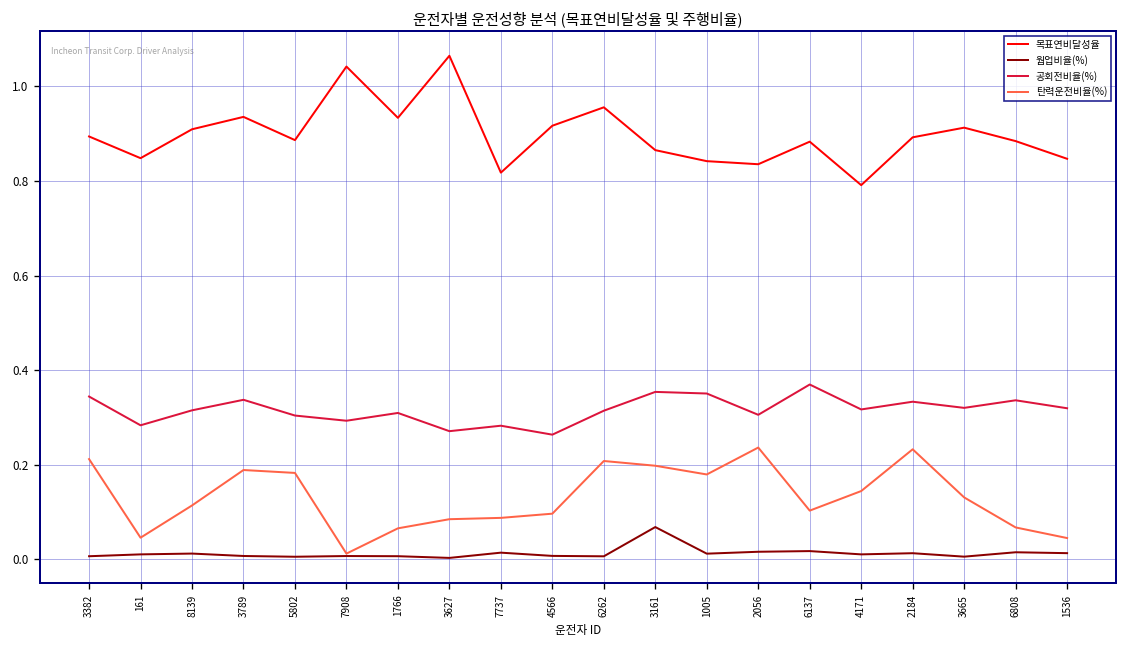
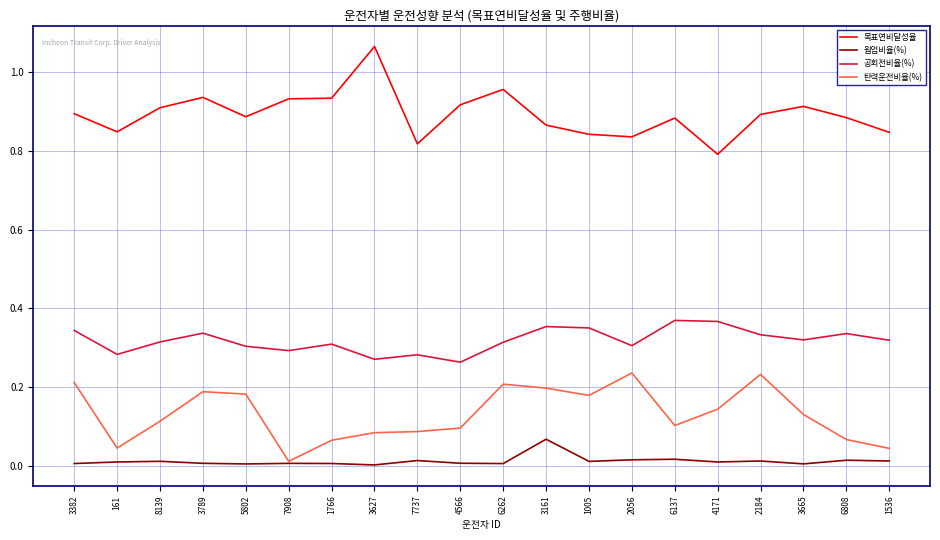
  {
    "목표연비달성율": {
      "3382": 0.89,
      "161": 0.85,
      "8139": 0.91,
      "3789": 0.94,
      "5802": 0.89,
-     "7908": 1.04,
+     "7908": 0.93,
      "1766": 0.93,
      "3627": 1.06,
      "7737": 0.82,
      "4566": 0.92,
      "6262": 0.96,
      "3161": 0.87,
      "1005": 0.84,
      "2056": 0.84,
      "6137": 0.88,
      "4171": 0.79,
      "2184": 0.89,
      "3665": 0.91,
      "6808": 0.88,
      "1536": 0.85
    },
    "웜업비율(%)": {
      "3382": 0.01,
      "161": 0.01,
      "8139": 0.01,
      "3789": 0.01,
      "5802": 0.01,
      "1766": 0.01,
      "3627": 0.00,
      "7737": 0.01,
      "4566": 0.01,
      "6262": 0.01,
      "3161": 0.07,
      "1005": 0.01,
      "2056": 0.02,
      "6137": 0.02,
      "4171": 0.01,
      "2184": 0.01,
      "3665": 0.01,
      "6808": 0.01,
      "1536": 0.01
    },
    "공회전비율(%)": {
      "3382": 0.34,
      "161": 0.28,
      "8139": 0.31,
      "3789": 0.34,
      "5802": 0.30,
      "7908": 0.29,
      "1766": 0.31,
      "3627": 0.27,
      "7737": 0.28,
      "4566": 0.26,
      "6262": 0.31,
      "3161": 0.35,
      "1005": 0.35,
      "2056": 0.31,
      "6137": 0.37,
-     "4171": 0.32,
+     "4171": 0.37,
      "2184": 0.33,
      "3665": 0.32,
      "6808": 0.34,
      "1536": 0.32
    },
    "탄력운전비율(%)": {
      "3382": 0.21,
      "161": 0.05,
      "8139": 0.11,
      "3789": 0.19,
      "5802": 0.18,
      "1766": 0.07,
      "3627": 0.08,
      "7737": 0.09,
      "4566": 0.10,
      "6262": 0.21,
      "3161": 0.20,
      "1005": 0.18,
      "2056": 0.24,
      "6137": 0.10,
      "4171": 0.14,
      "2184": 0.23,
      "3665": 0.13,
      "6808": 0.07,
      "1536": 0.04
    }
  }
